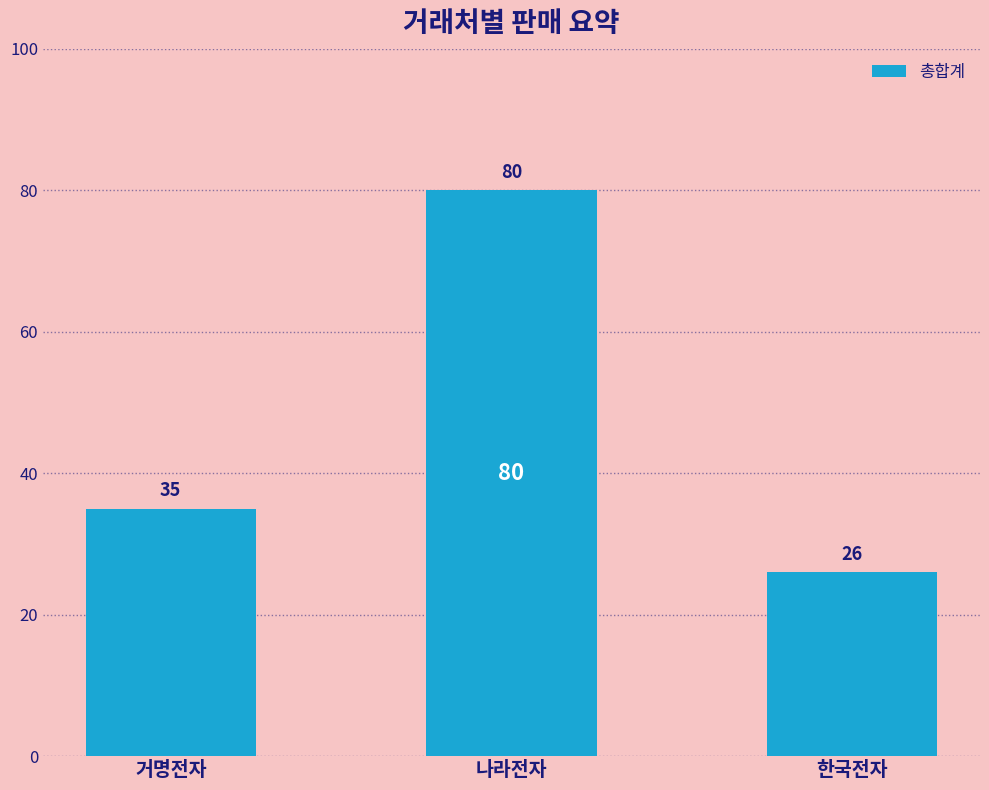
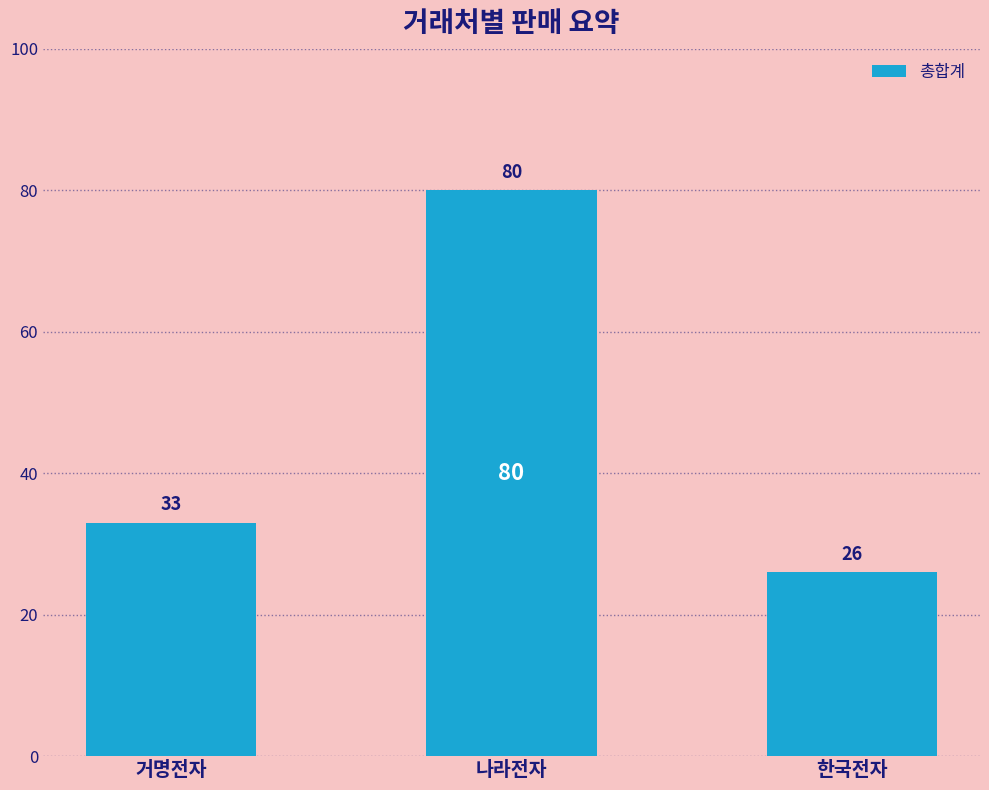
  {
-   "거명전자": 35,
+   "거명전자": 33,
    "나라전자": 80,
    "한국전자": 26
  }
